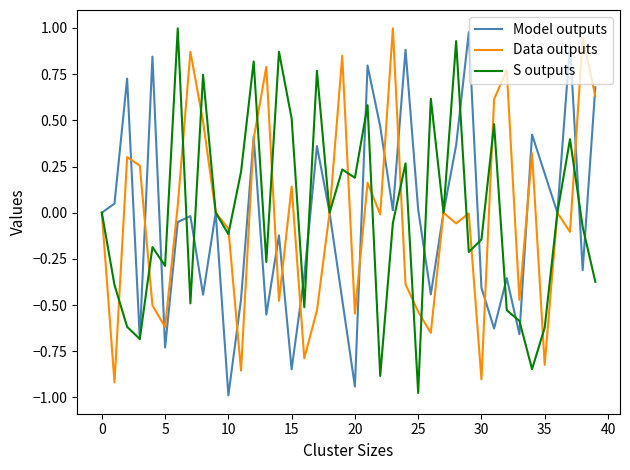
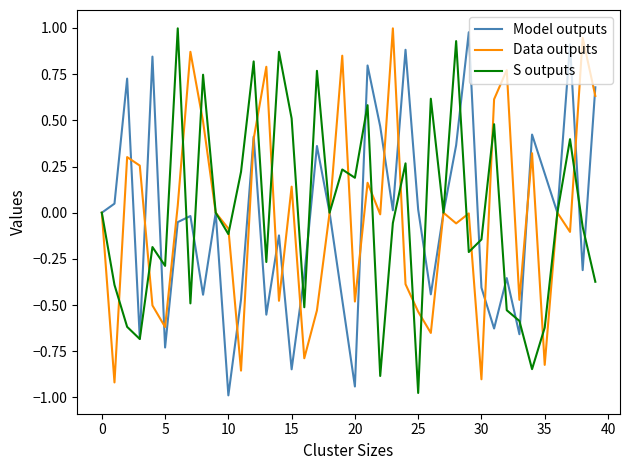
  {
    "Model outputs": {
      "5": -0.73,
      "10": -0.99,
      "15": -0.85,
      "20": -0.94,
      "25": 0.02,
      "30": -0.41,
      "35": 0.21
    },
    "Data outputs": {
      "5": -0.62,
      "10": -0.09,
      "15": 0.14,
-     "20": -0.55,
+     "20": -0.48,
      "25": -0.54,
      "30": -0.90,
      "35": -0.82
    },
    "S outputs": {
      "5": -0.29,
      "10": -0.12,
      "15": 0.51,
      "20": 0.19,
      "25": -0.98,
      "30": -0.15,
      "35": -0.62
    }
  }
